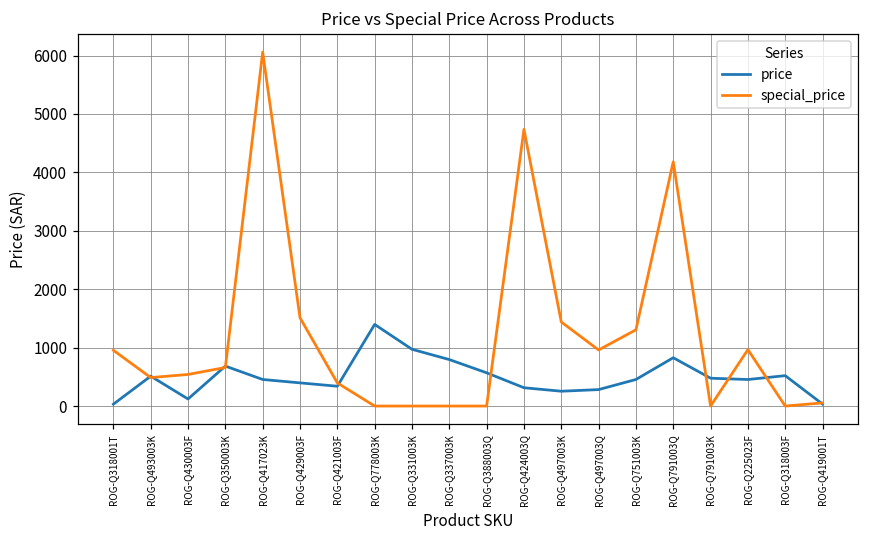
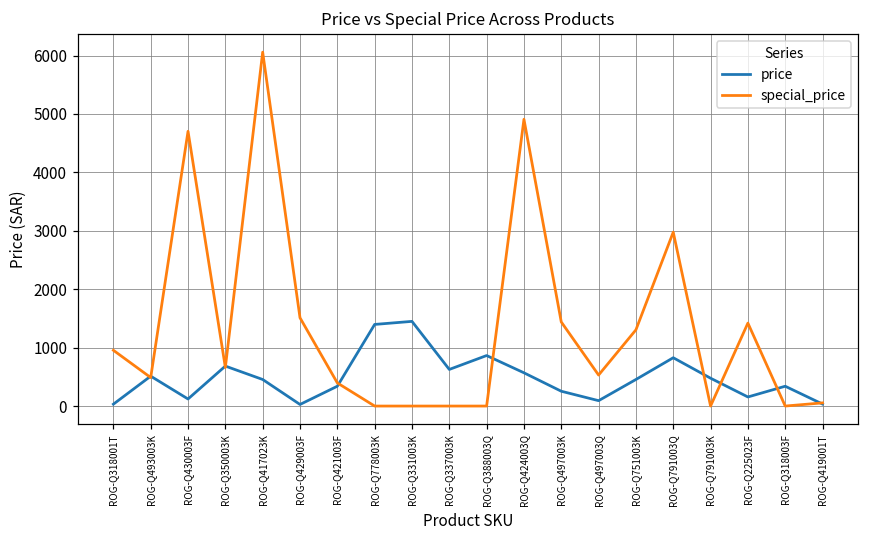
  {
    "price": {
      "ROG-Q318001T": 0,
      "ROG-Q430003F": 100,
      "ROG-Q417023K": 500,
-     "ROG-Q429003F": 400,
+     "ROG-Q429003F": 0,
      "ROG-Q421003F": 300,
      "ROG-Q778003K": 1400,
-     "ROG-Q331003K": 1000,
-     "ROG-Q337003K": 800,
-     "ROG-Q388003Q": 600,
-     "ROG-Q424003Q": 300,
+     "ROG-Q331003K": 1400,
+     "ROG-Q337003K": 600,
+     "ROG-Q388003Q": 900,
+     "ROG-Q424003Q": 600,
      "ROG-Q497003K": 300,
-     "ROG-Q497003Q": 300,
+     "ROG-Q497003Q": 100,
      "ROG-Q751003K": 500,
      "ROG-Q791003Q": 800,
      "ROG-Q791003K": 500,
-     "ROG-Q225023F": 500,
-     "ROG-Q318003F": 500
+     "ROG-Q225023F": 200,
+     "ROG-Q318003F": 300
    },
    "special_price": {
      "ROG-Q318001T": 1000,
-     "ROG-Q430003F": 500,
+     "ROG-Q430003F": 4700,
      "ROG-Q417023K": 6100,
      "ROG-Q429003F": 1500,
      "ROG-Q421003F": 400,
      "ROG-Q778003K": 0,
      "ROG-Q331003K": 0,
      "ROG-Q337003K": 0,
      "ROG-Q388003Q": 0,
-     "ROG-Q424003Q": 4700,
+     "ROG-Q424003Q": 4900,
      "ROG-Q497003K": 1400,
-     "ROG-Q497003Q": 1000,
+     "ROG-Q497003Q": 500,
      "ROG-Q751003K": 1300,
-     "ROG-Q791003Q": 4200,
+     "ROG-Q791003Q": 3000,
      "ROG-Q791003K": 0,
-     "ROG-Q225023F": 1000,
+     "ROG-Q225023F": 1400,
      "ROG-Q318003F": 0
    }
  }
